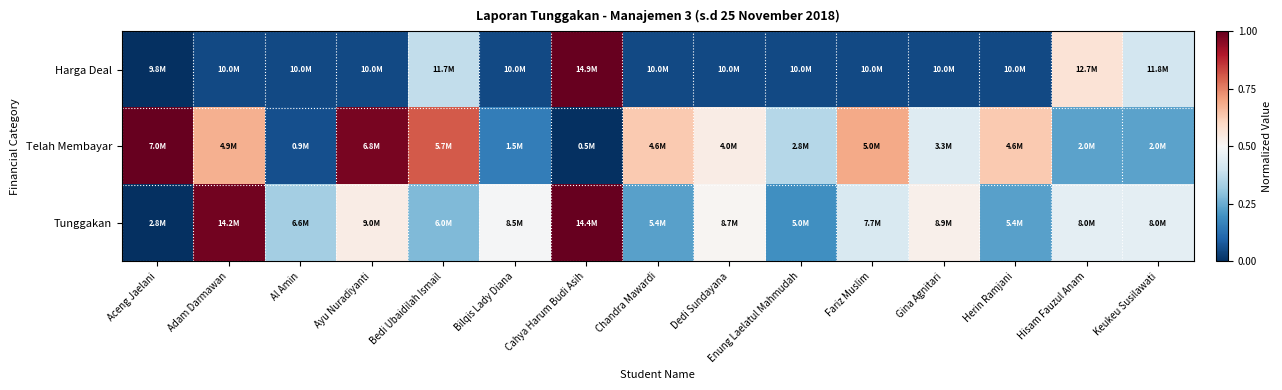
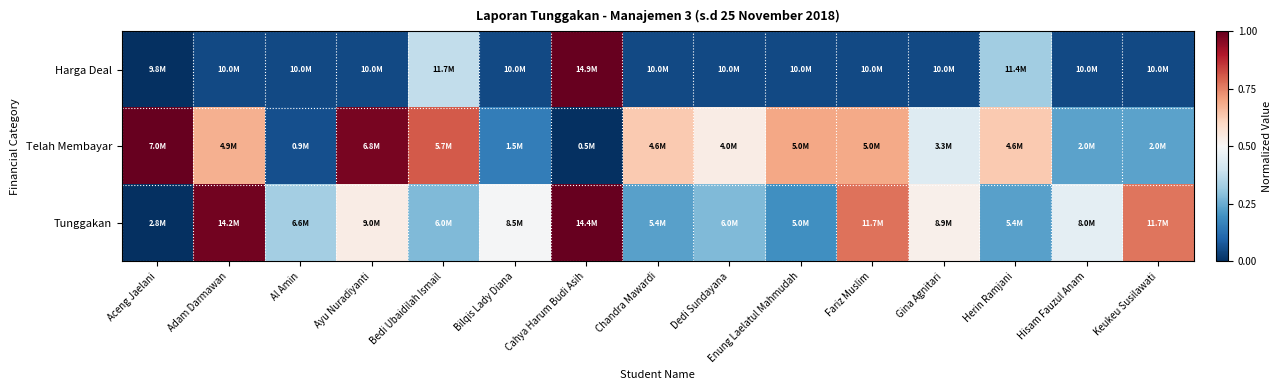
  {
    "Harga Deal": {
      "Aceng Jaelani": "9.8M",
      "Adam Darmawan": "10.0M",
      "Al Amin": "10.0M",
      "Ayu Nuradiyanti": "10.0M",
      "Bedi Ubaidilah Ismail": "11.7M",
      "Bilqis Lady Diana": "10.0M",
      "Cahya Harum Budi Asih": "14.9M",
      "Chandra Mawardi": "10.0M",
      "Dedi Sundayana": "10.0M",
      "Enung Laelatul Mahmudah": "10.0M",
      "Fariz Muslim": "10.0M",
      "Gina Agnitari": "10.0M",
-     "Herin Ramjani": "10.0M",
-     "Hisam Fauzul Anam": "12.7M",
-     "Keukeu Susilawati": "11.8M"
+     "Herin Ramjani": "11.4M",
+     "Hisam Fauzul Anam": "10.0M",
+     "Keukeu Susilawati": "10.0M"
    },
    "Telah Membayar": {
      "Aceng Jaelani": "7.0M",
      "Adam Darmawan": "4.9M",
      "Al Amin": "0.9M",
      "Ayu Nuradiyanti": "6.8M",
      "Bedi Ubaidilah Ismail": "5.7M",
      "Bilqis Lady Diana": "1.5M",
      "Cahya Harum Budi Asih": "0.5M",
      "Chandra Mawardi": "4.6M",
      "Dedi Sundayana": "4.0M",
-     "Enung Laelatul Mahmudah": "2.8M",
+     "Enung Laelatul Mahmudah": "5.0M",
      "Fariz Muslim": "5.0M",
      "Gina Agnitari": "3.3M",
      "Herin Ramjani": "4.6M",
      "Hisam Fauzul Anam": "2.0M",
      "Keukeu Susilawati": "2.0M"
    },
    "Tunggakan": {
      "Aceng Jaelani": "2.8M",
      "Adam Darmawan": "14.2M",
      "Al Amin": "6.6M",
      "Ayu Nuradiyanti": "9.0M",
      "Bedi Ubaidilah Ismail": "6.0M",
      "Bilqis Lady Diana": "8.5M",
      "Cahya Harum Budi Asih": "14.4M",
      "Chandra Mawardi": "5.4M",
-     "Dedi Sundayana": "8.7M",
+     "Dedi Sundayana": "6.0M",
      "Enung Laelatul Mahmudah": "5.0M",
-     "Fariz Muslim": "7.7M",
+     "Fariz Muslim": "11.7M",
      "Gina Agnitari": "8.9M",
      "Herin Ramjani": "5.4M",
      "Hisam Fauzul Anam": "8.0M",
-     "Keukeu Susilawati": "8.0M"
+     "Keukeu Susilawati": "11.7M"
    }
  }
